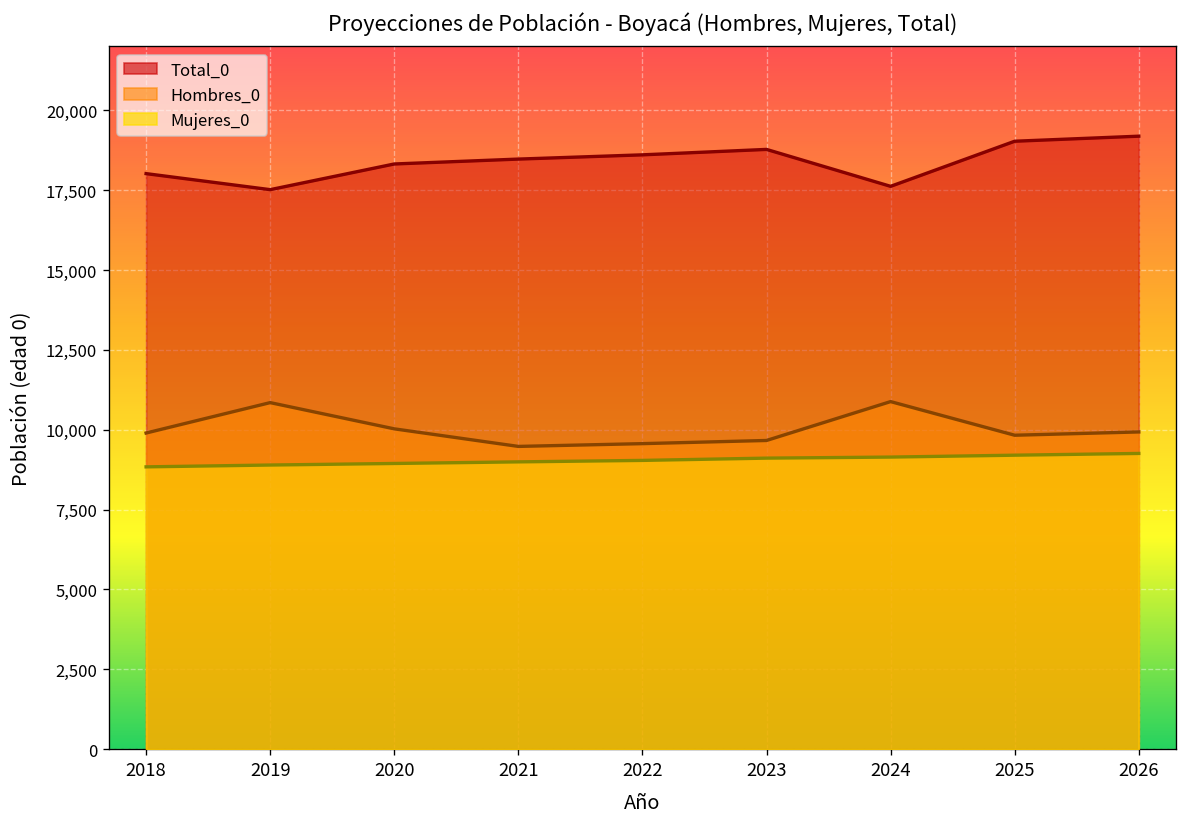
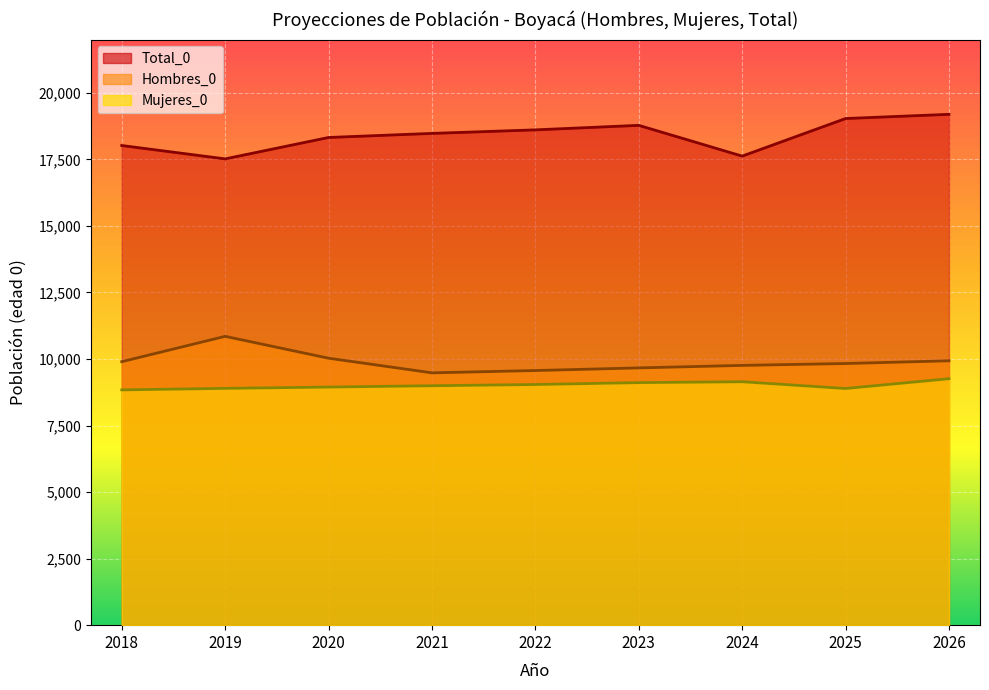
  {
    "Total_0": {
      "2018": "18,000",
      "2019": "17,500",
      "2020": "18,300",
      "2021": "18,500",
      "2022": "18,600",
      "2023": "18,800",
      "2024": "17,600",
      "2025": "19,000",
      "2026": "19,200"
    },
    "Hombres_0": {
      "2018": "9,900",
      "2019": "10,900",
      "2020": "10,000",
      "2021": "9,500",
      "2022": "9,600",
      "2023": "9,700",
-     "2024": "10,900",
+     "2024": "9,800",
      "2025": "9,800",
      "2026": "9,900"
    },
    "Mujeres_0": {
      "2018": "8,800",
      "2019": "8,900",
      "2020": "8,900",
      "2021": "9,000",
      "2022": "9,000",
      "2023": "9,100",
      "2024": "9,100",
-     "2025": "9,200",
+     "2025": "8,900",
      "2026": "9,300"
    }
  }
